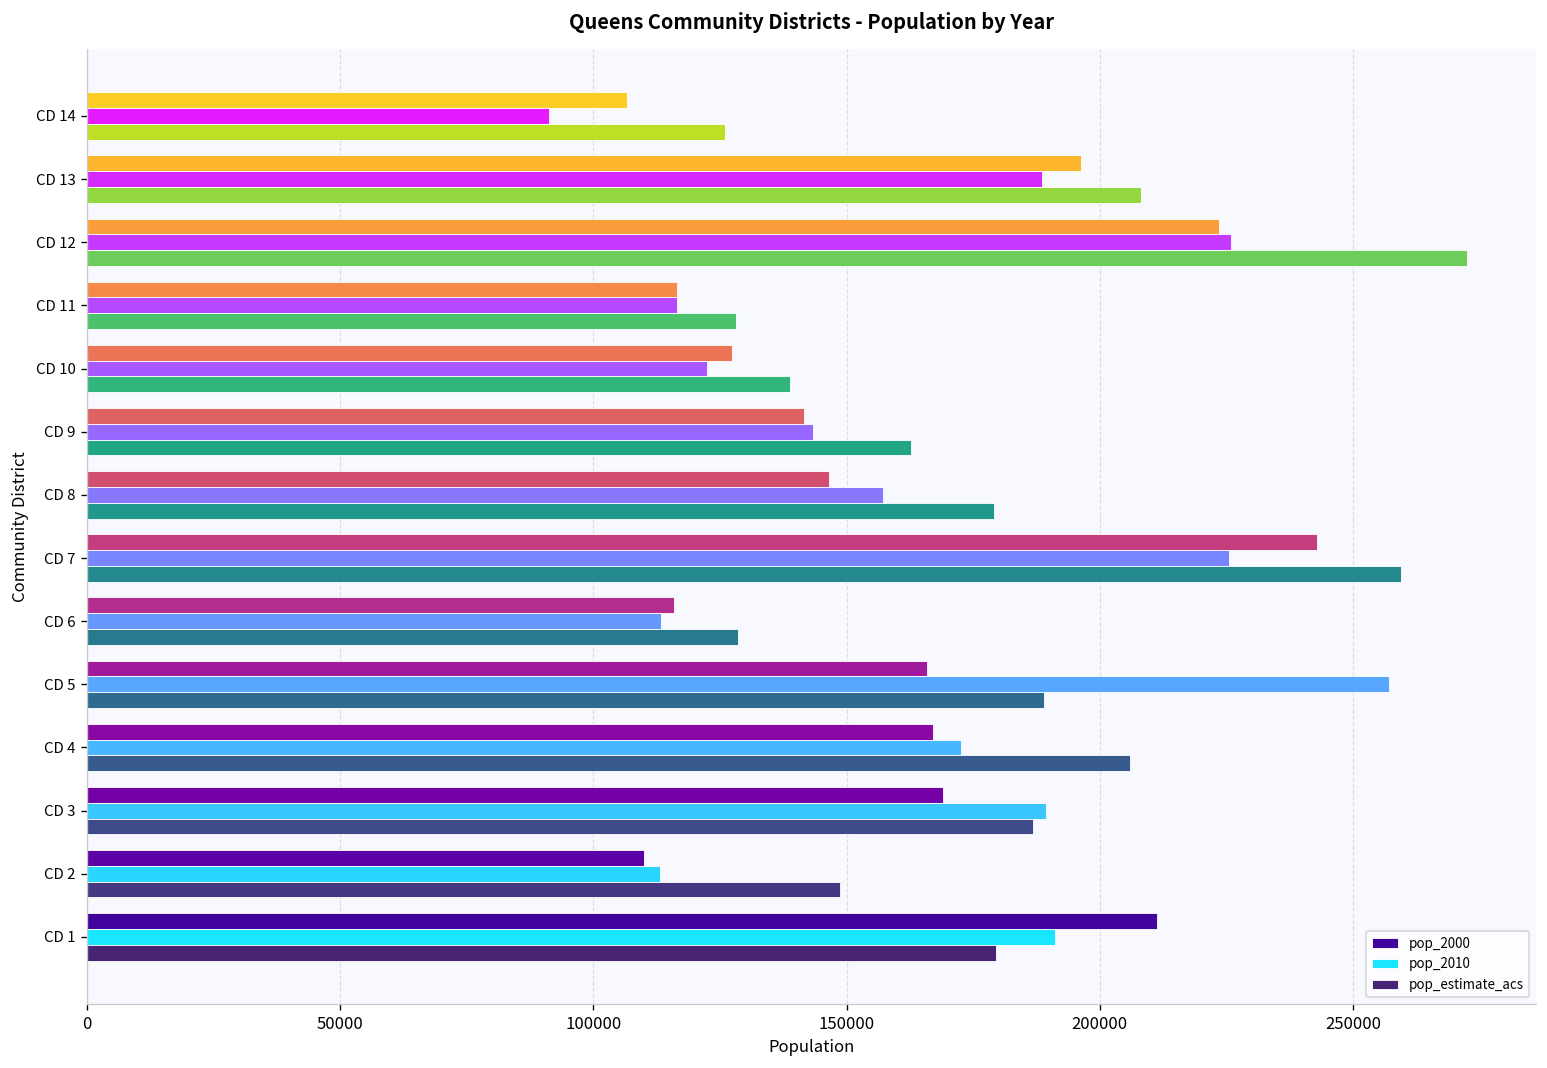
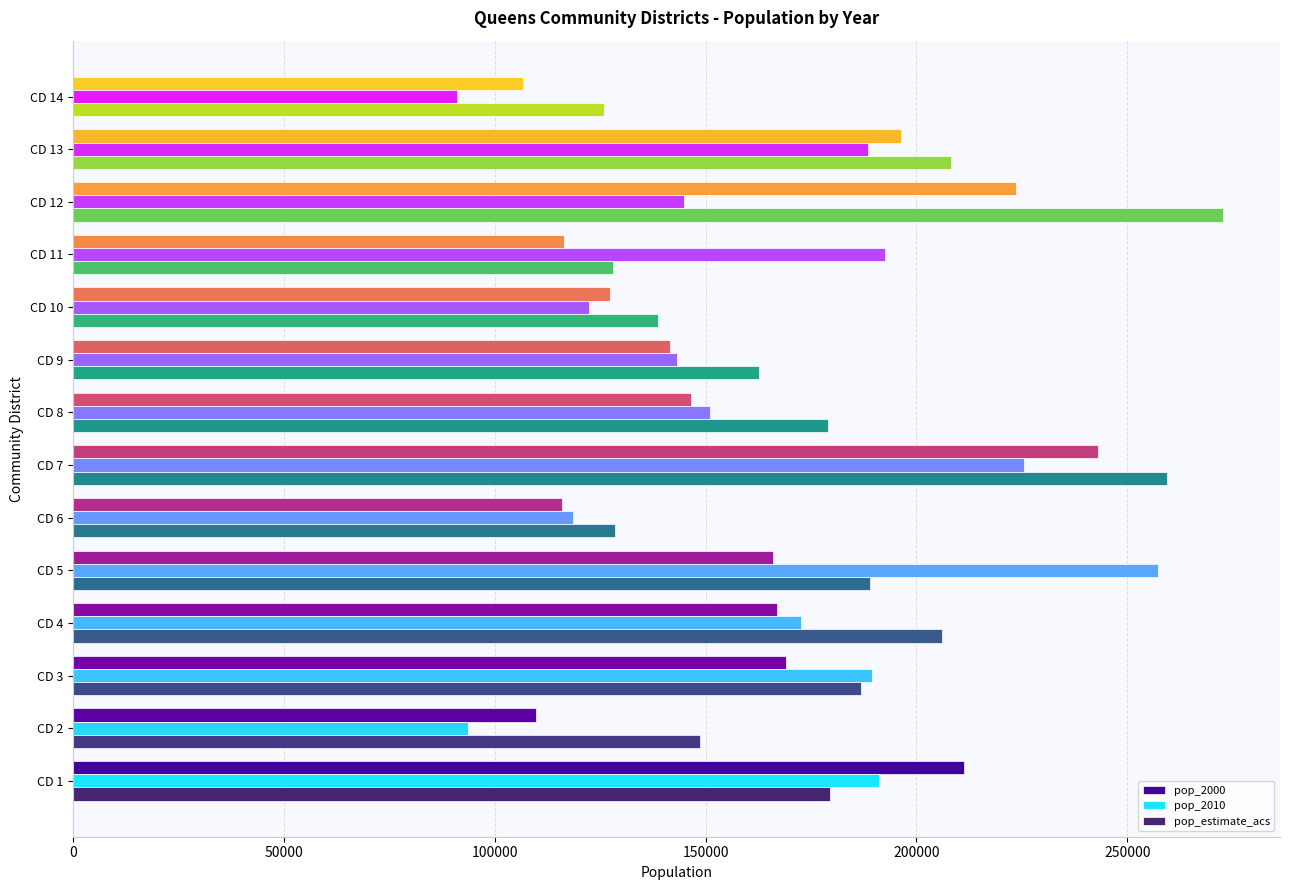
  {
    "pop_2010": {
      "CD 14": 91000,
      "CD 13": 189000,
-     "CD 12": 226000,
-     "CD 11": 116000,
+     "CD 12": 145000,
+     "CD 11": 193000,
      "CD 10": 122000,
      "CD 9": 143000,
-     "CD 8": 157000,
+     "CD 8": 151000,
      "CD 7": 225000,
-     "CD 6": 113000,
+     "CD 6": 119000,
      "CD 5": 257000,
      "CD 4": 173000,
      "CD 3": 189000,
-     "CD 2": 113000,
+     "CD 2": 94000,
      "CD 1": 191000
    }
  }
